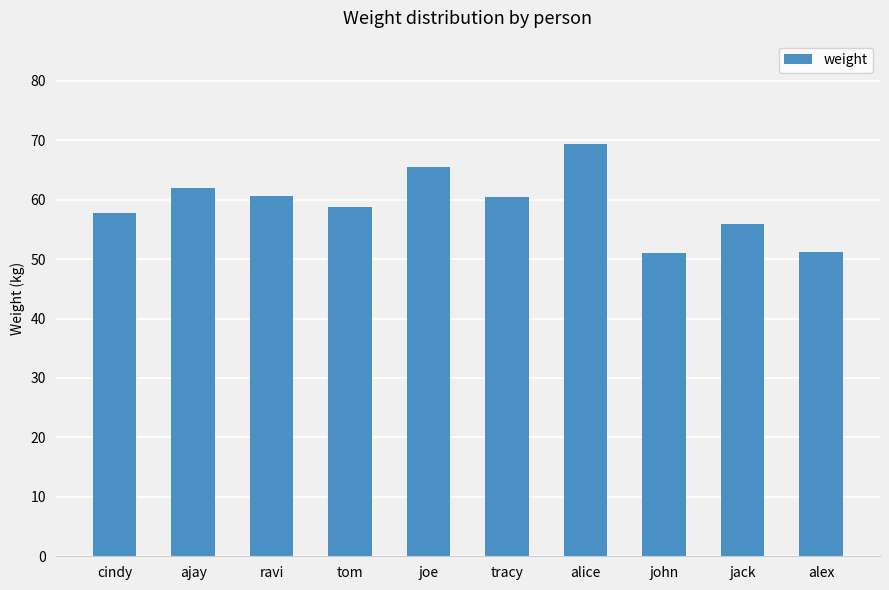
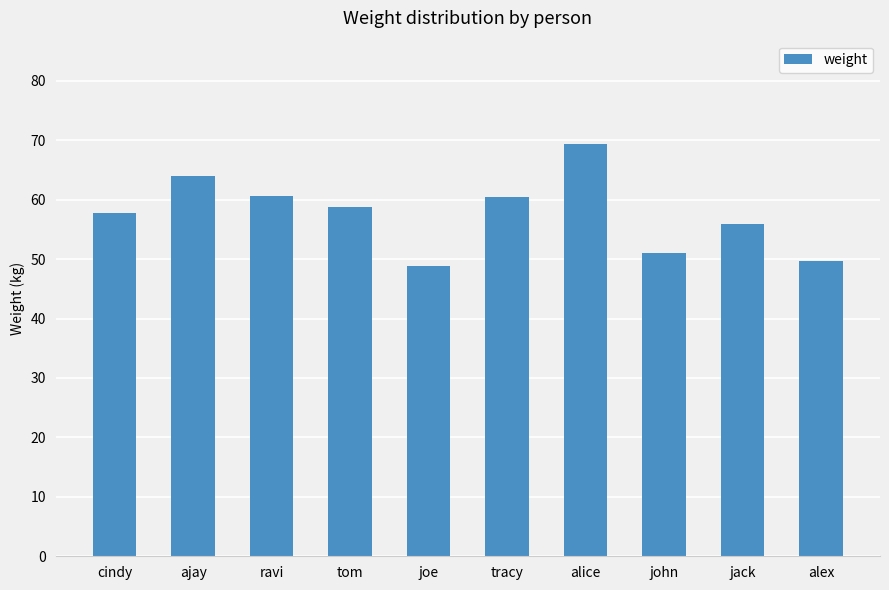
  {
    "cindy": 58,
-   "ajay": 62,
+   "ajay": 64,
    "ravi": 61,
    "tom": 59,
-   "joe": 65,
+   "joe": 49,
    "tracy": 60,
    "alice": 69,
    "john": 51,
    "jack": 56,
-   "alex": 51
+   "alex": 50
  }
